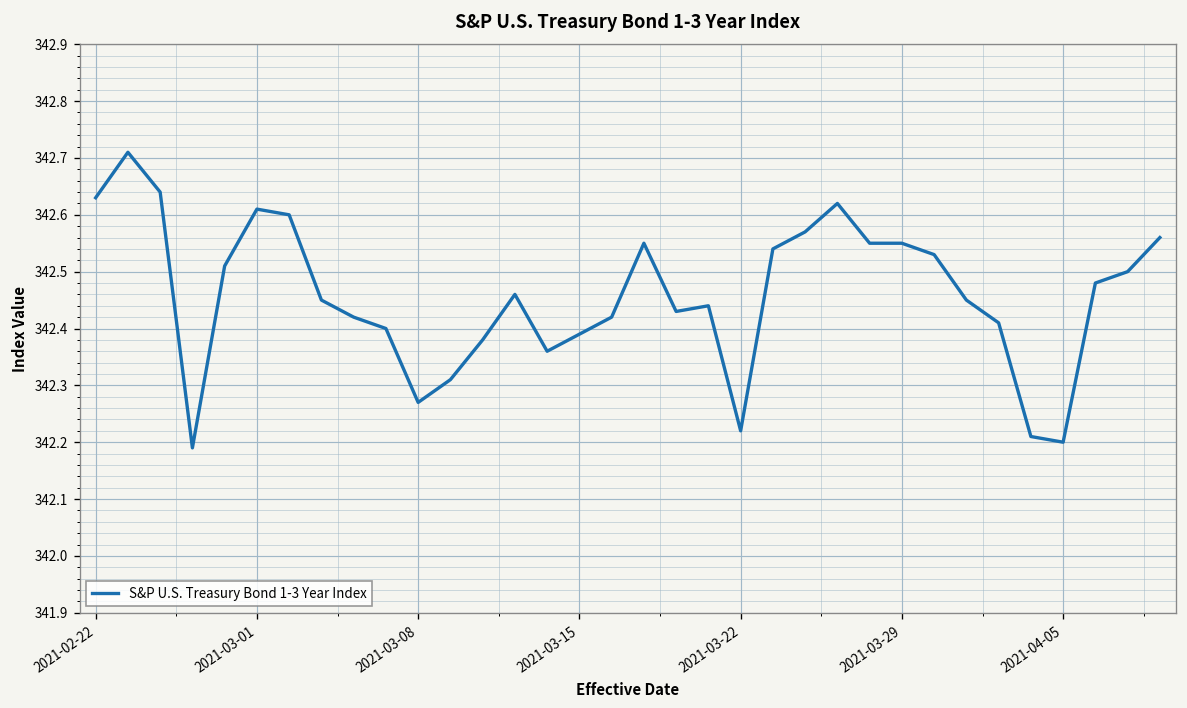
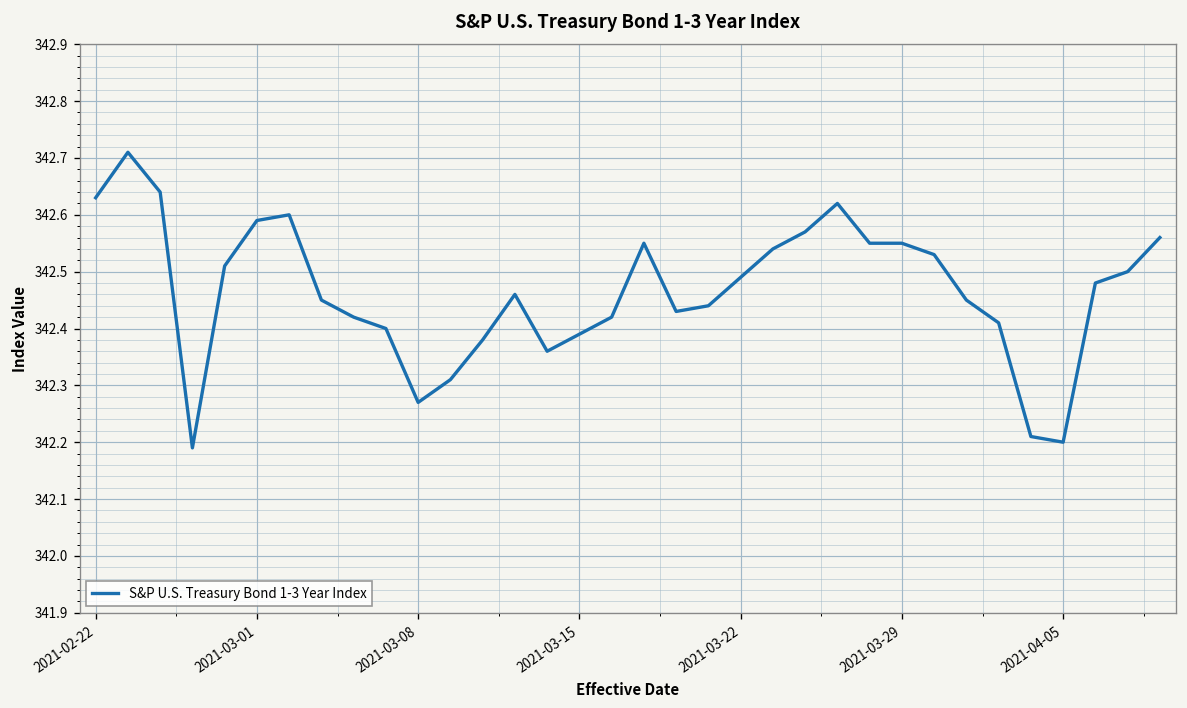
  {
    "2021-02-22": 342.63,
-   "2021-03-01": 342.61,
+   "2021-03-01": 342.59,
    "2021-03-08": 342.27,
    "2021-03-15": 342.39,
-   "2021-03-22": 342.22,
+   "2021-03-22": 342.49,
    "2021-03-29": 342.55,
    "2021-04-05": 342.20
  }
